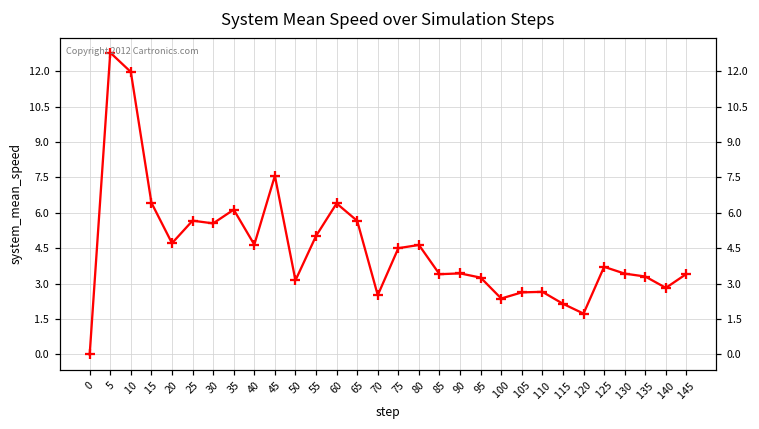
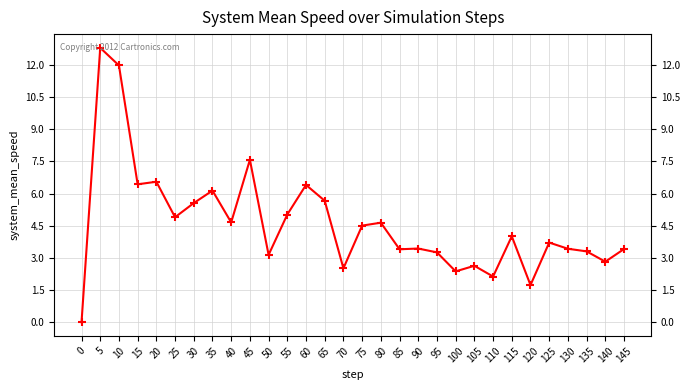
  {
    "0": 0.0,
    "10": 12.0,
    "15": 6.4,
-   "20": 4.7,
-   "25": 5.7,
+   "20": 6.5,
+   "25": 4.9,
    "30": 5.6,
    "35": 6.1,
    "40": 4.7,
    "45": 7.6,
    "50": 3.1,
    "55": 5.0,
    "60": 6.4,
    "65": 5.7,
    "70": 2.5,
    "75": 4.5,
    "80": 4.6,
    "85": 3.4,
    "90": 3.4,
    "95": 3.3,
    "100": 2.4,
    "105": 2.6,
-   "110": 2.7,
-   "115": 2.1,
+   "110": 2.1,
+   "115": 4.0,
    "120": 1.7,
    "125": 3.7,
    "130": 3.4,
    "135": 3.3,
    "140": 2.8,
    "145": 3.4
  }
